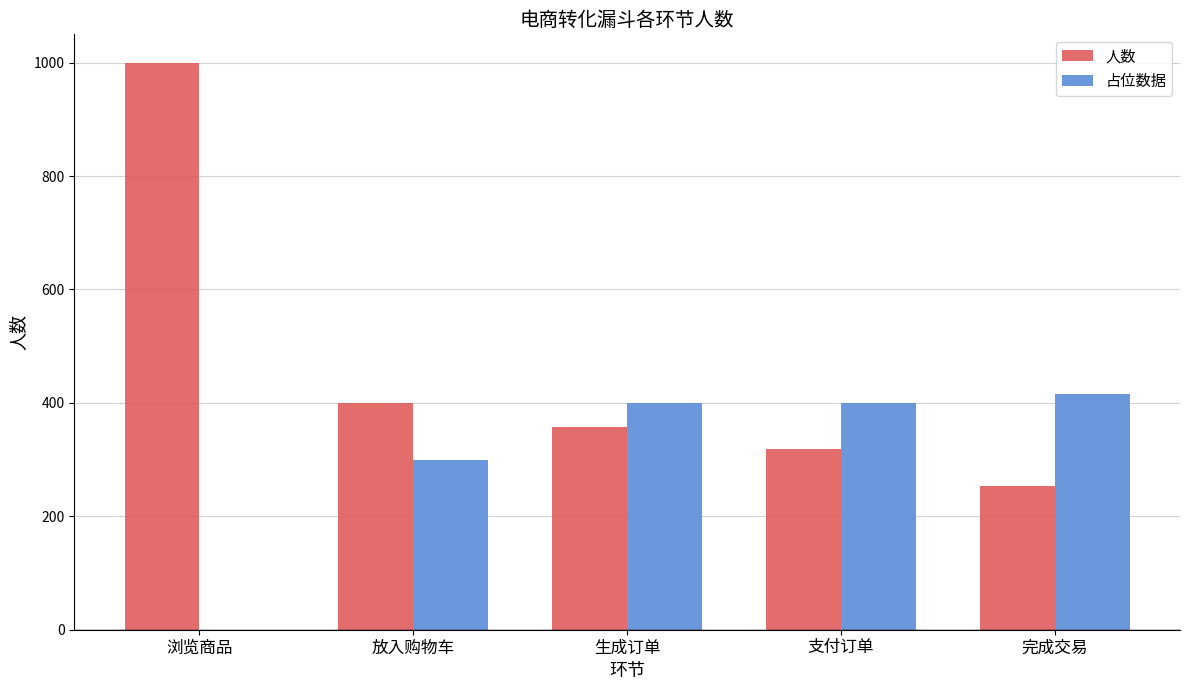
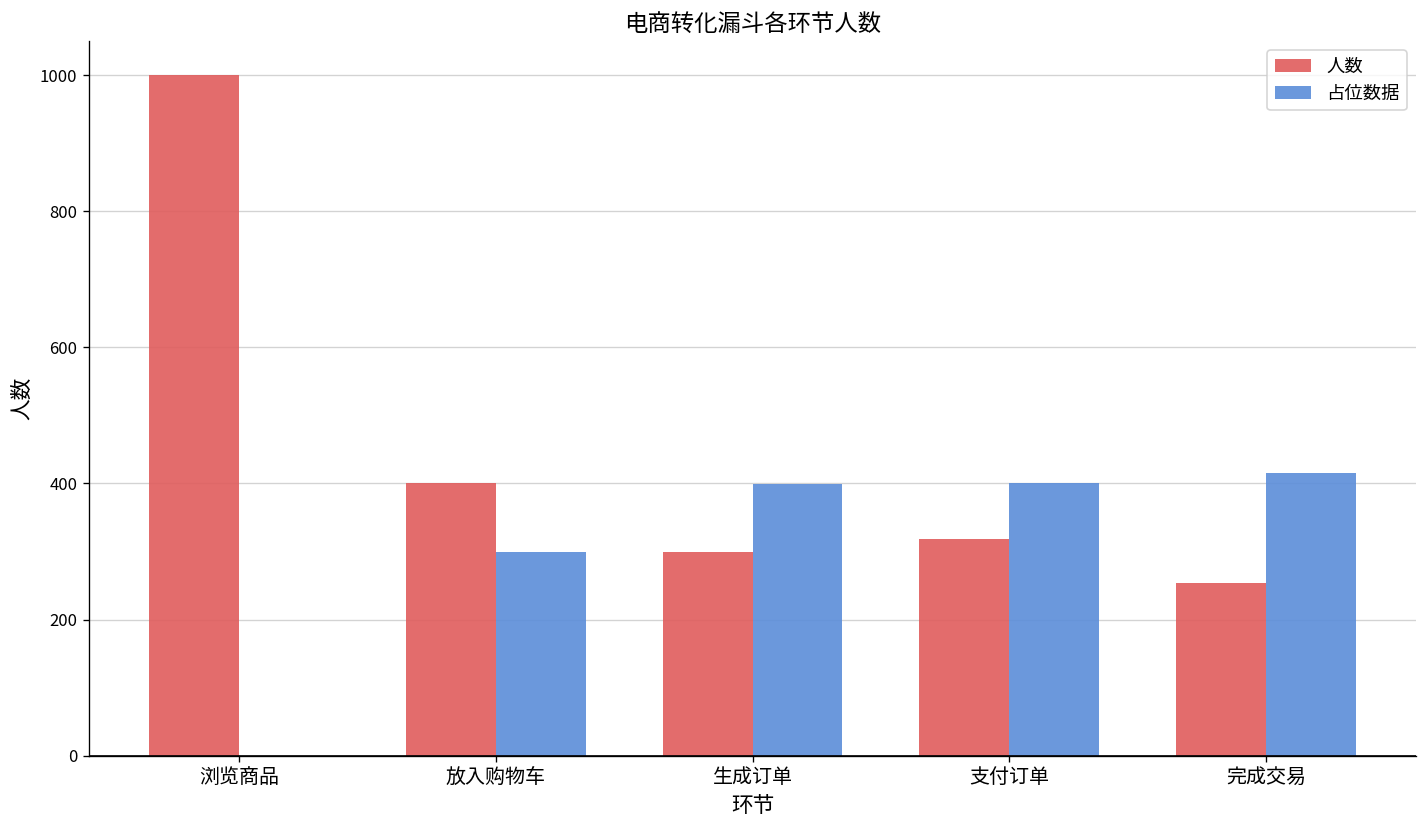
  {
    "人数": {
      "浏览商品": 1000,
      "放入购物车": 400,
-     "生成订单": 360,
+     "生成订单": 300,
      "支付订单": 320,
      "完成交易": 250
    },
    "占位数据": {
      "浏览商品": 0,
      "放入购物车": 300,
      "生成订单": 400,
      "支付订单": 400,
      "完成交易": 420
    }
  }
